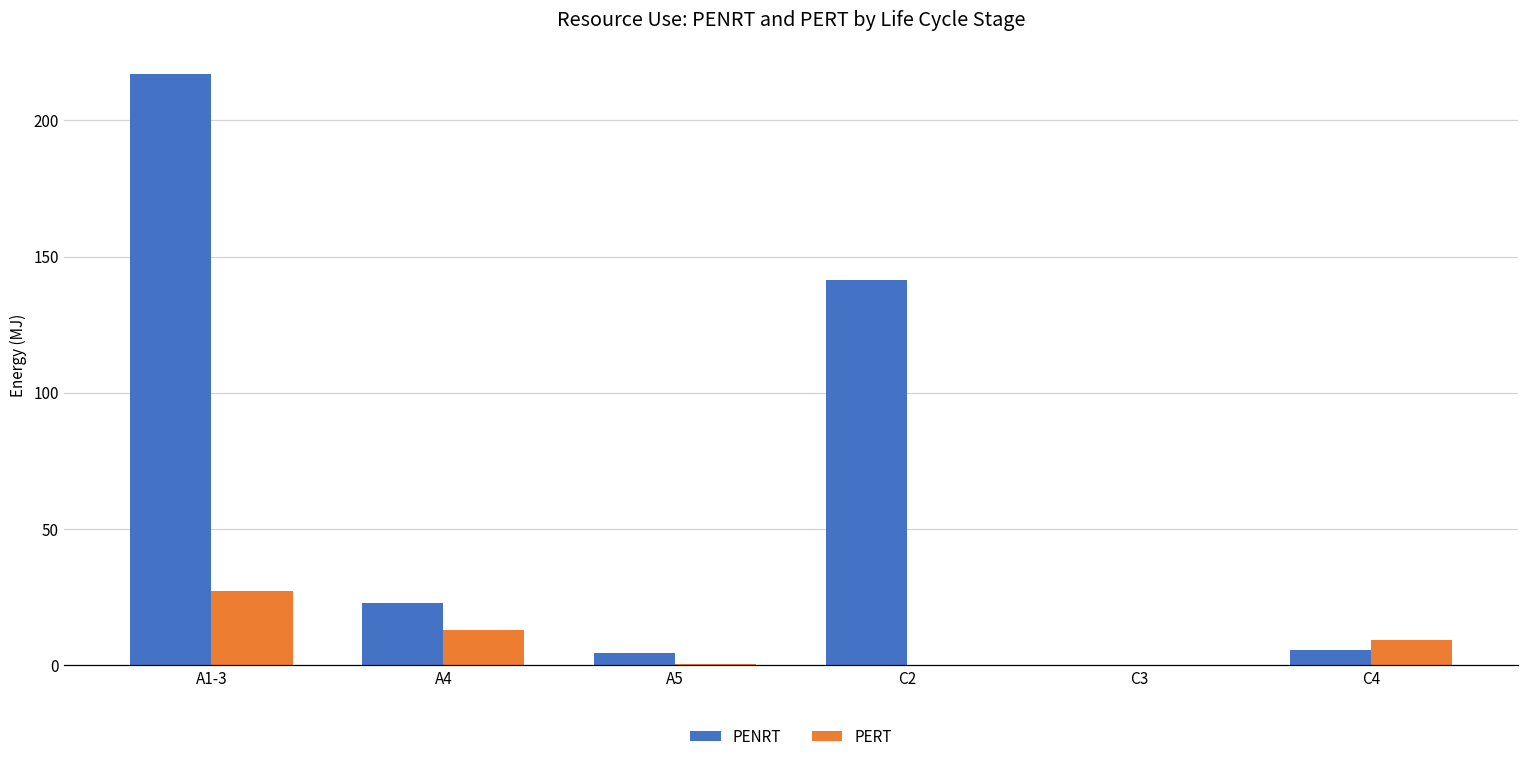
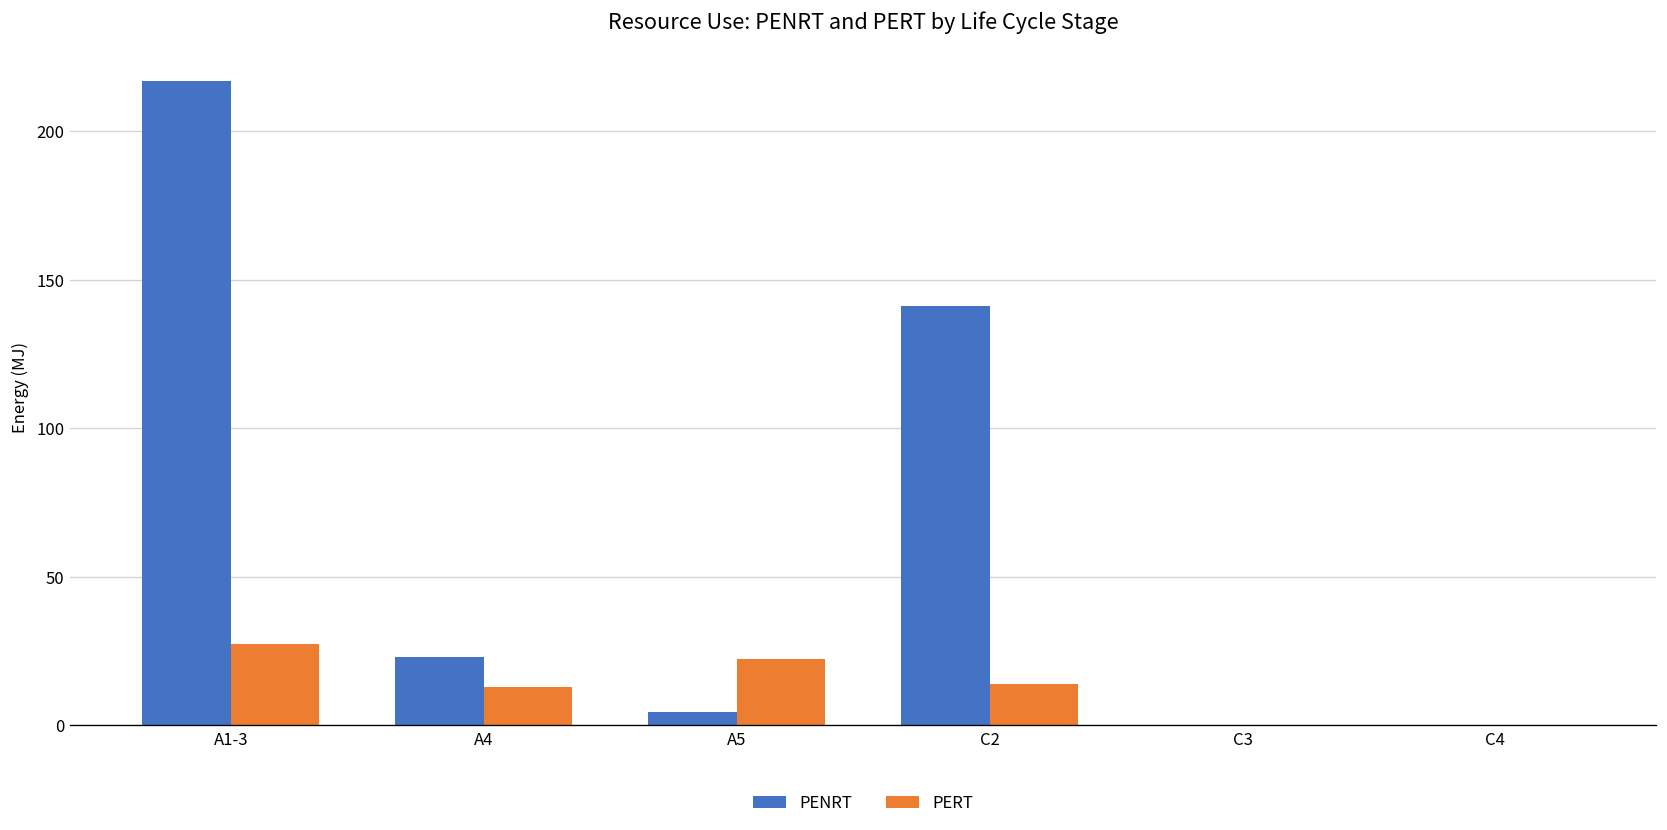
  {
    "PENRT": {
      "A1-3": 217,
      "A4": 23,
      "A5": 4,
      "C2": 141,
-     "C4": 6
+     "C4": 0
    },
    "PERT": {
      "A1-3": 27,
      "A4": 13,
-     "A5": 0,
-     "C2": 0,
-     "C4": 9
+     "A5": 22,
+     "C2": 14,
+     "C4": 0
    }
  }
